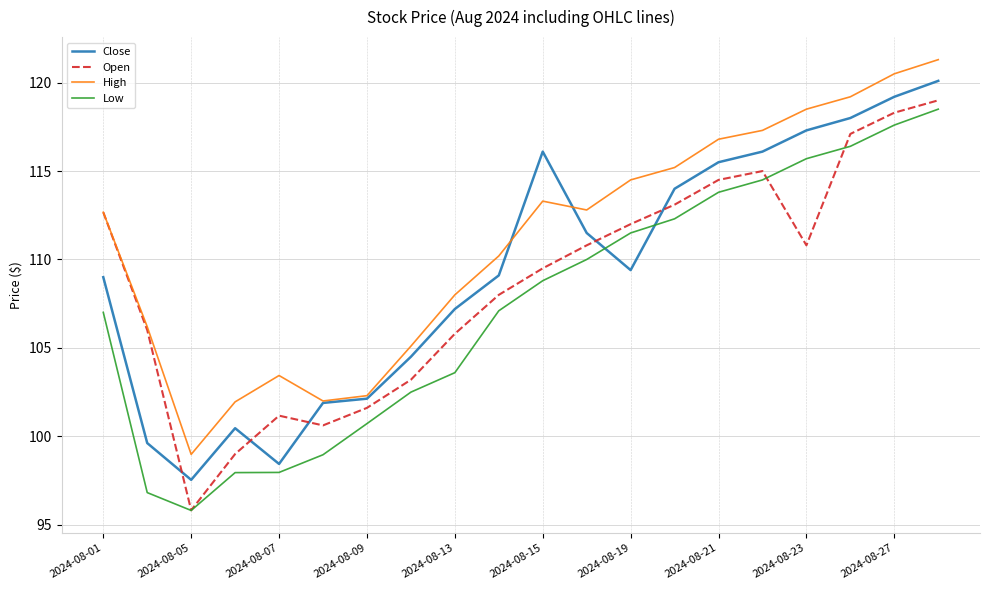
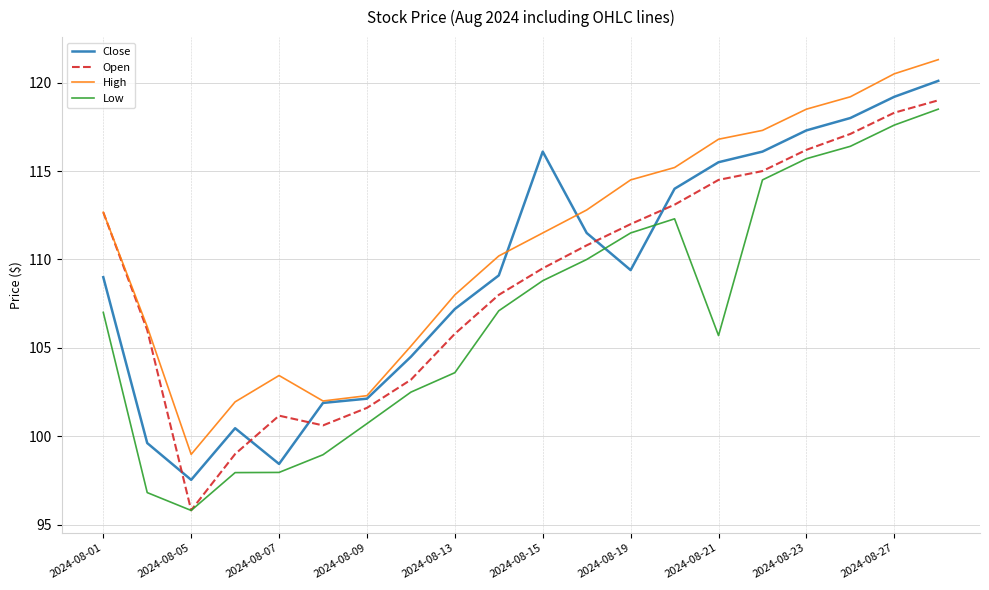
  {
    "Close": {
      "2024-08-01": 109.0,
      "2024-08-05": 97.5,
      "2024-08-07": 98.4,
      "2024-08-09": 102.1,
      "2024-08-13": 107.2,
      "2024-08-15": 116.1,
      "2024-08-19": 109.4,
      "2024-08-21": 115.5,
      "2024-08-23": 117.3,
      "2024-08-27": 119.2
    },
    "Open": {
      "2024-08-07": 101.2,
      "2024-08-09": 101.6,
      "2024-08-13": 105.8,
      "2024-08-15": 109.5,
      "2024-08-19": 112.0,
      "2024-08-21": 114.5,
-     "2024-08-23": 110.8,
+     "2024-08-23": 116.2,
      "2024-08-27": 118.3
    },
    "High": {
      "2024-08-05": 99.0,
      "2024-08-07": 103.4,
      "2024-08-09": 102.3,
      "2024-08-13": 108.0,
-     "2024-08-15": 113.3,
+     "2024-08-15": 111.5,
      "2024-08-19": 114.5,
      "2024-08-21": 116.8,
      "2024-08-23": 118.5,
      "2024-08-27": 120.5
    },
    "Low": {
      "2024-08-01": 107.0,
      "2024-08-07": 98.0,
      "2024-08-09": 100.7,
      "2024-08-13": 103.6,
      "2024-08-15": 108.8,
      "2024-08-19": 111.5,
-     "2024-08-21": 113.8,
+     "2024-08-21": 105.7,
      "2024-08-23": 115.7,
      "2024-08-27": 117.6
    }
  }
